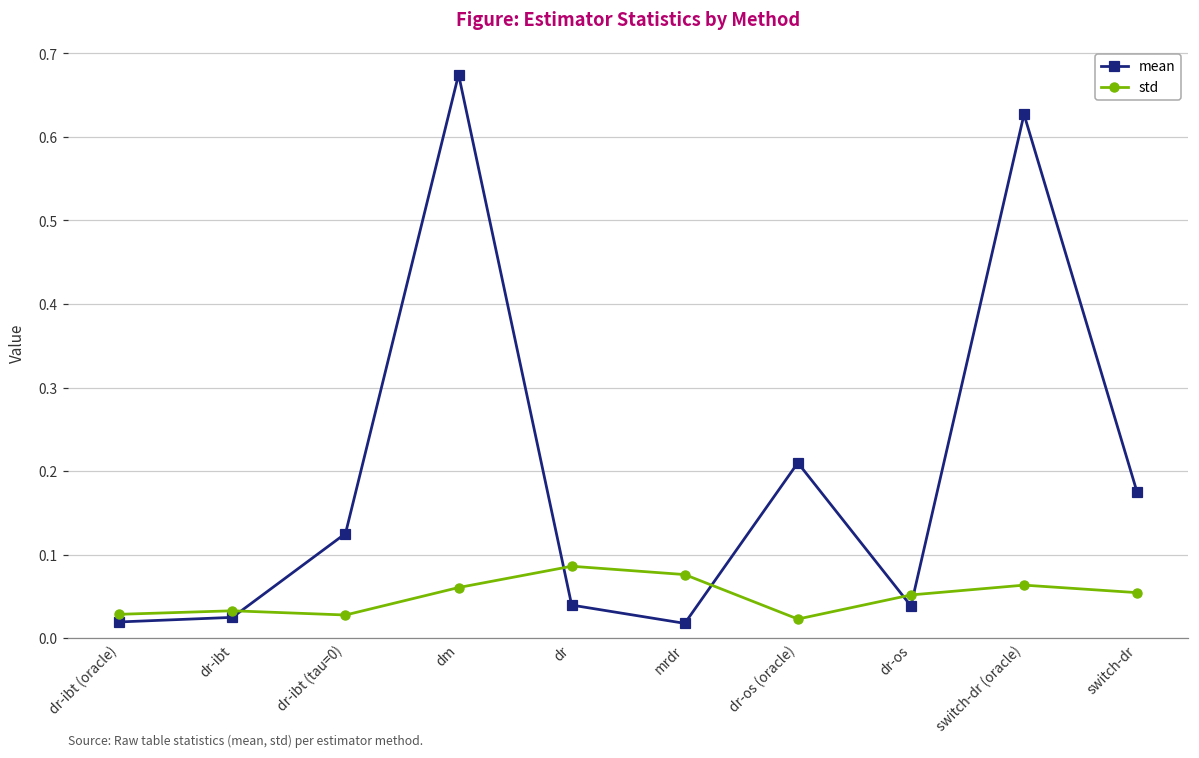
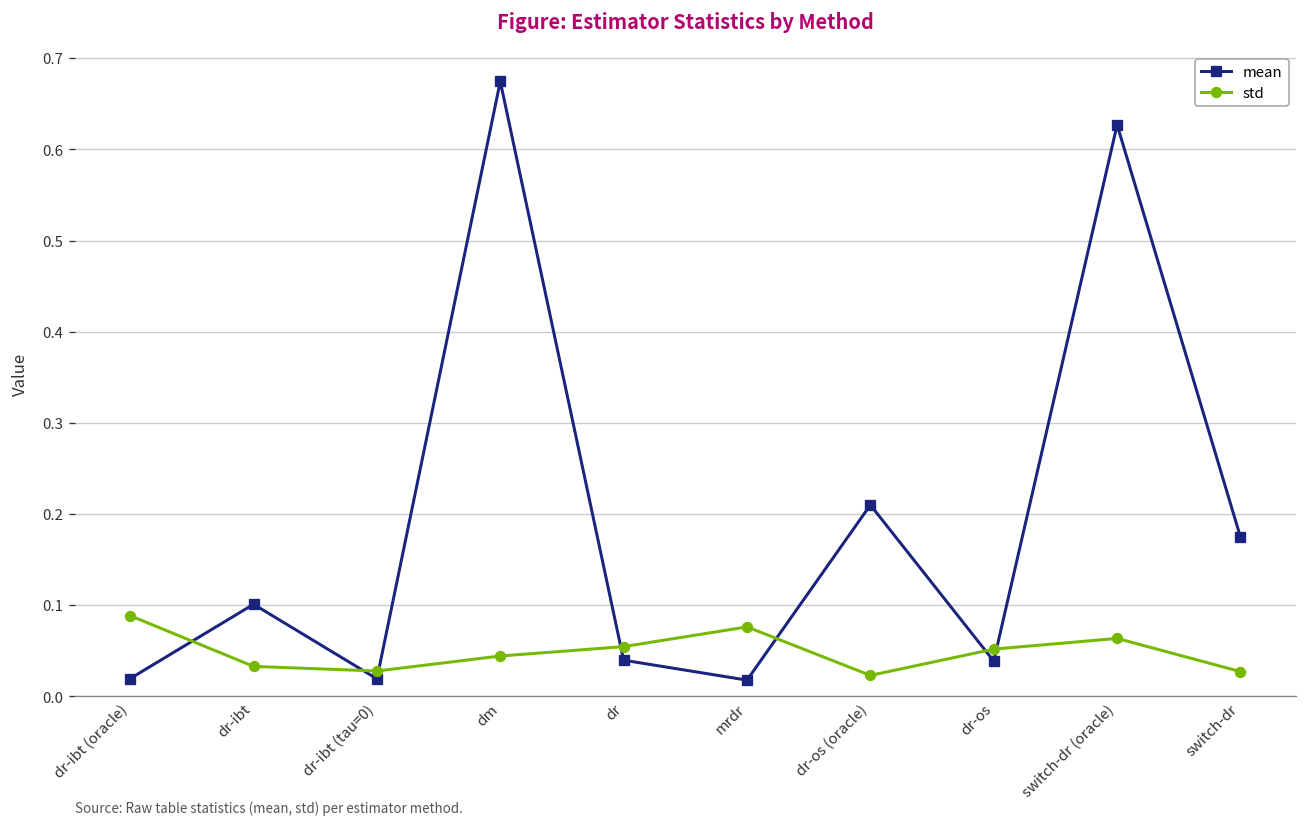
  {
    "mean": {
      "dr-ibt (oracle)": 0.02,
-     "dr-ibt": 0.03,
-     "dr-ibt (tau=0)": 0.13,
+     "dr-ibt": 0.10,
+     "dr-ibt (tau=0)": 0.02,
      "dm": 0.67,
      "dr": 0.04,
      "mrdr": 0.02,
      "dr-os (oracle)": 0.21,
      "dr-os": 0.04,
      "switch-dr (oracle)": 0.63,
      "switch-dr": 0.17
    },
    "std": {
-     "dr-ibt (oracle)": 0.03,
+     "dr-ibt (oracle)": 0.09,
      "dr-ibt": 0.03,
      "dr-ibt (tau=0)": 0.03,
-     "dm": 0.06,
-     "dr": 0.09,
+     "dm": 0.04,
+     "dr": 0.05,
      "mrdr": 0.08,
      "dr-os (oracle)": 0.02,
      "dr-os": 0.05,
      "switch-dr (oracle)": 0.06,
-     "switch-dr": 0.05
+     "switch-dr": 0.03
    }
  }
